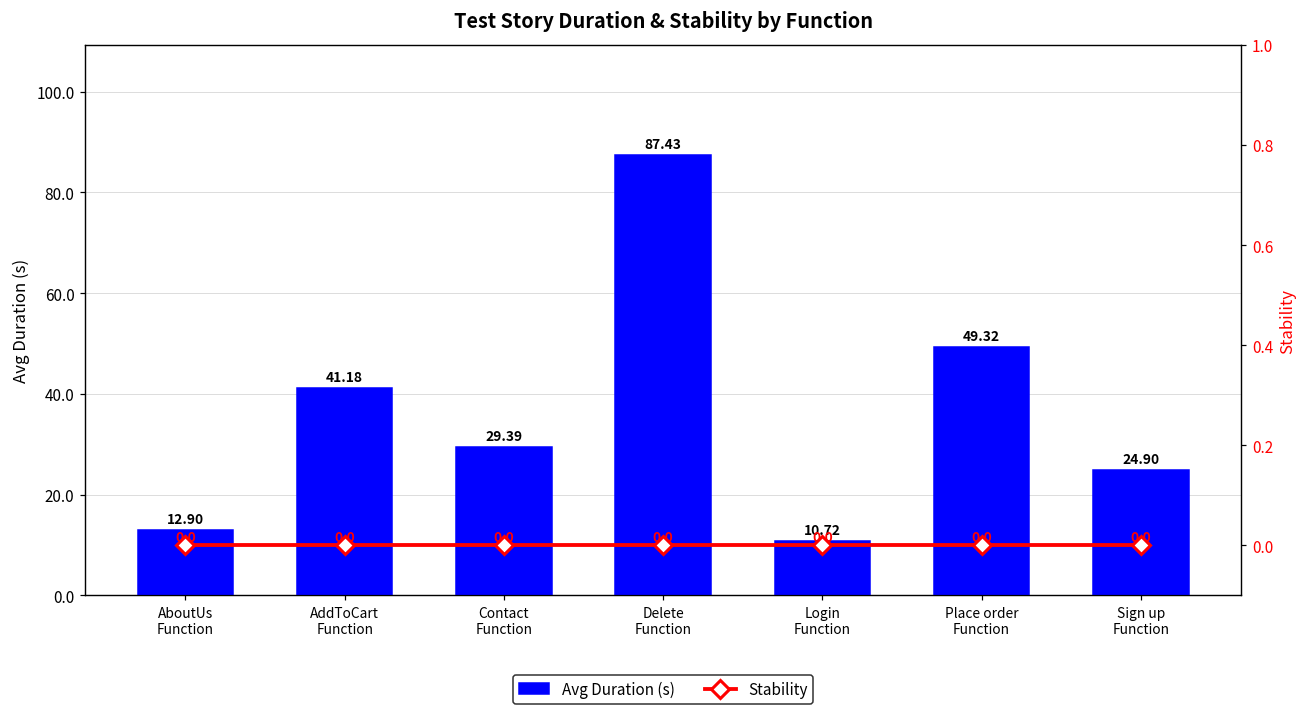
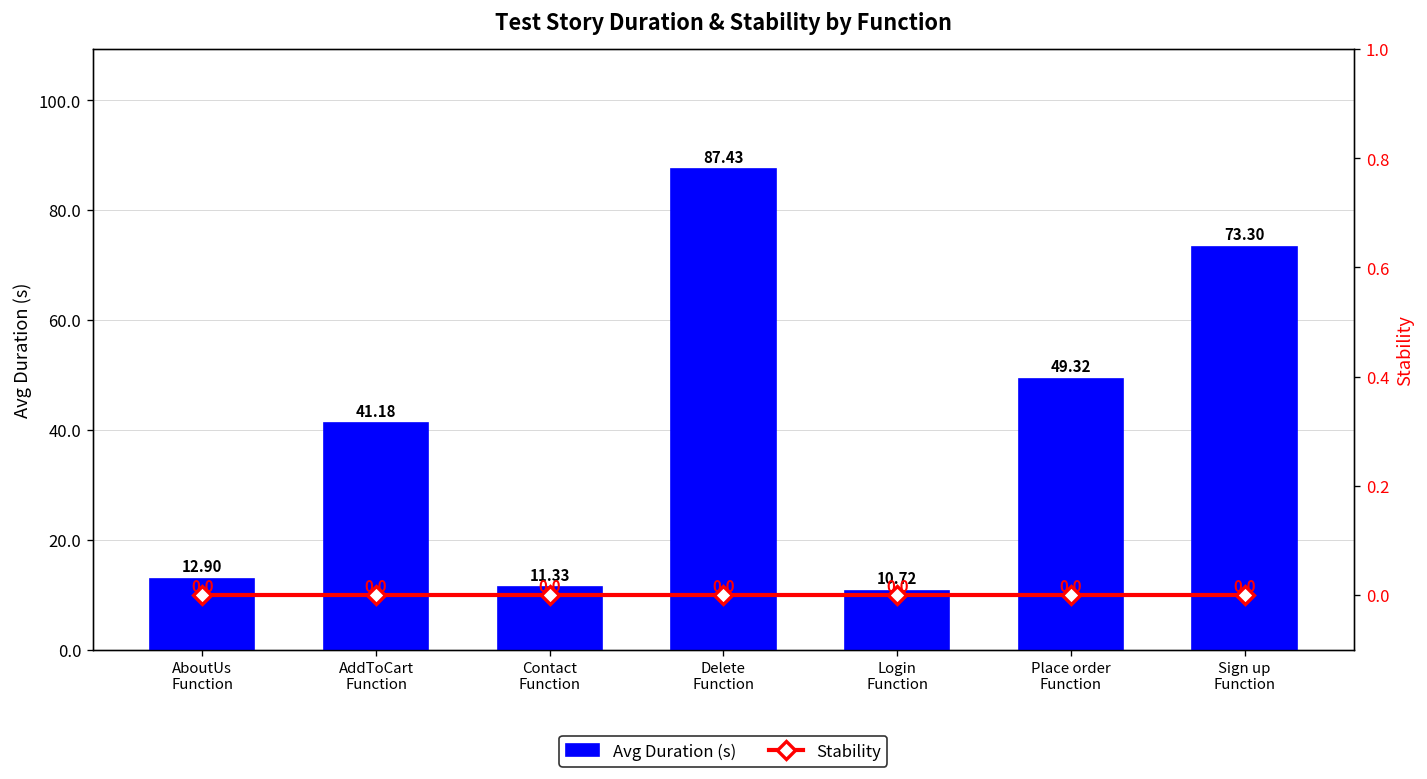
  {
    "Avg Duration (s)": {
      "AboutUs Function": 12.90,
      "AddToCart Function": 41.18,
-     "Contact Function": 29.39,
+     "Contact Function": 11.33,
      "Delete Function": 87.43,
      "Place order Function": 49.32,
-     "Sign up Function": 24.90
+     "Sign up Function": 73.30
    },
    "Stability": {
      "AboutUs Function": 0.0,
      "AddToCart Function": 0.0,
      "Delete Function": 0.0,
      "Place order Function": 0.0,
      "Sign up Function": 0.0
    }
  }
